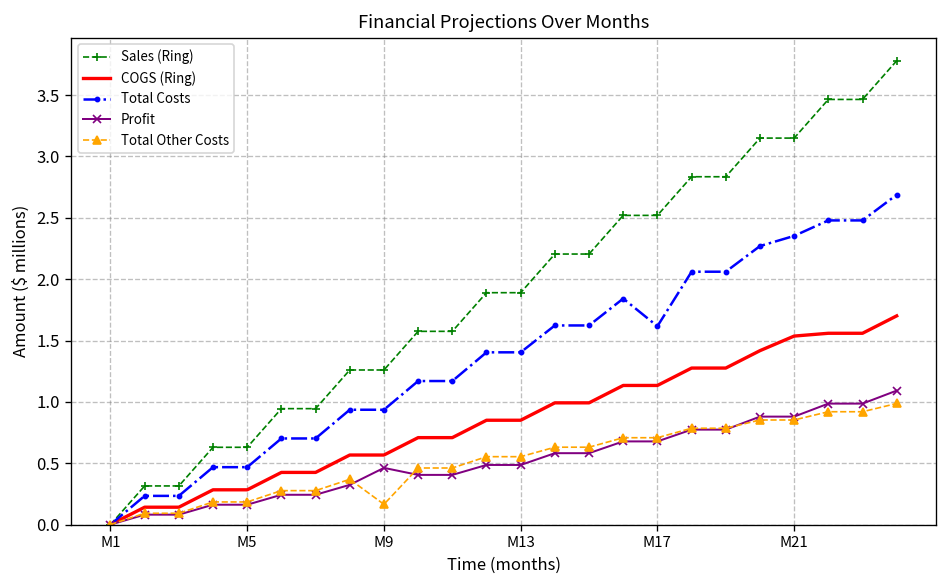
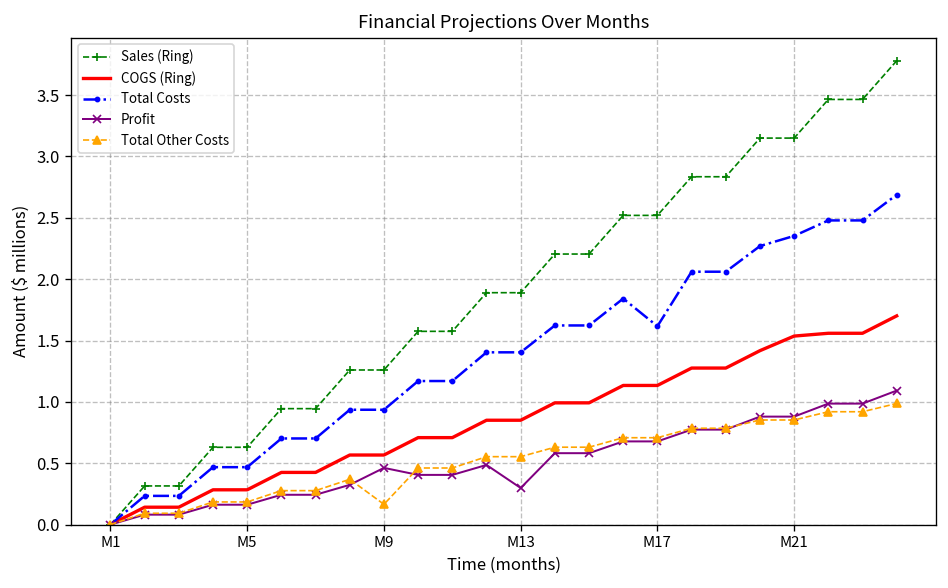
  {
    "Sales (Ring)": {
      "M5": 0.63,
      "M9": 1.26,
      "M13": 1.89,
      "M17": 2.52,
      "M21": 3.15
    },
    "COGS (Ring)": {
      "M5": 0.28,
      "M9": 0.57,
      "M13": 0.85,
      "M17": 1.13,
      "M21": 1.54
    },
    "Total Costs": {
      "M5": 0.47,
      "M9": 0.94,
      "M13": 1.40,
      "M17": 1.62,
      "M21": 2.35
    },
    "Profit": {
      "M9": 0.46,
-     "M13": 0.49,
+     "M13": 0.30,
      "M17": 0.68,
      "M21": 0.88
    },
    "Total Other Costs": {
      "M9": 0.17,
      "M13": 0.55,
      "M17": 0.71,
      "M21": 0.85
    }
  }
